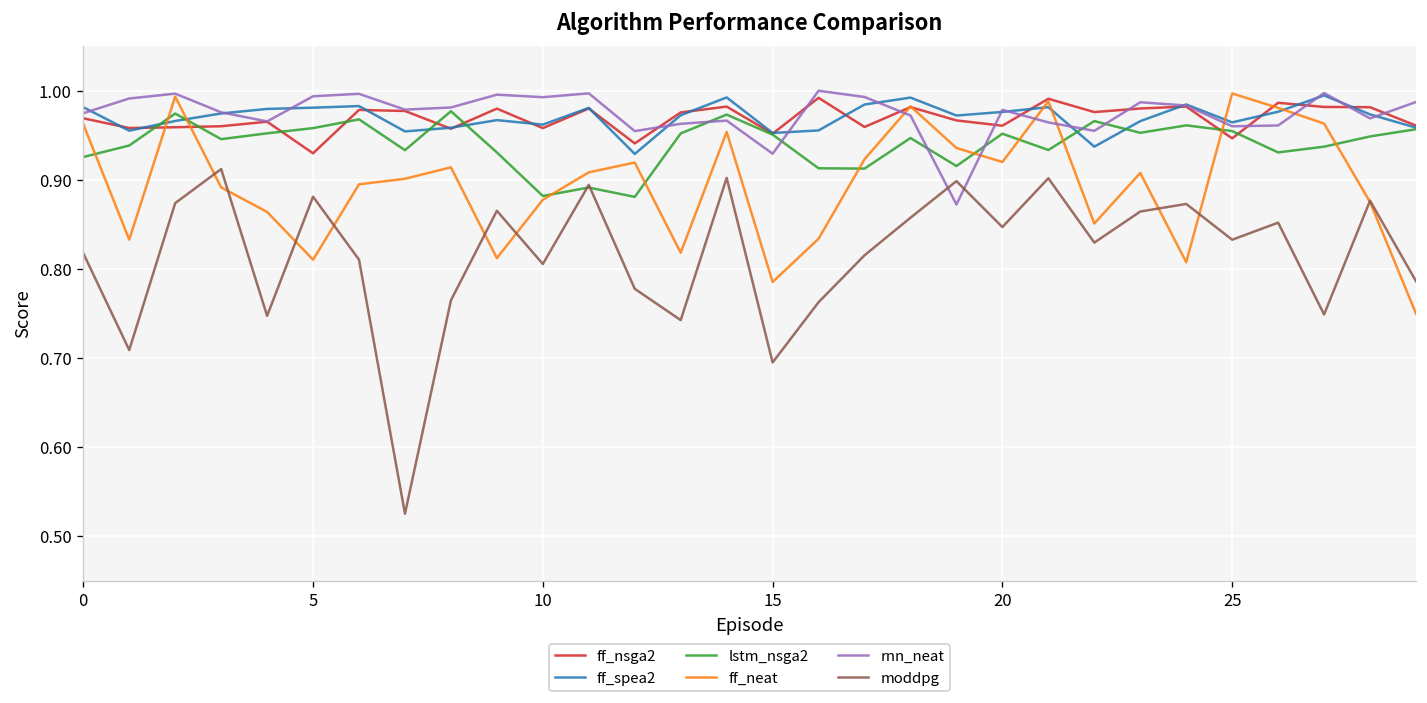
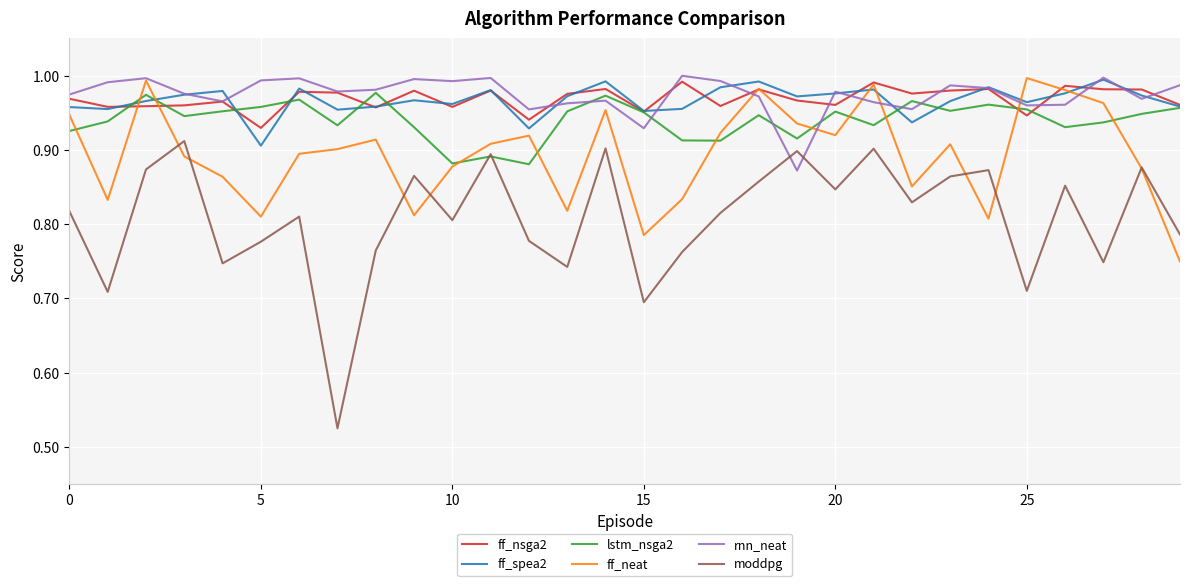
  {
    "ff_nsga2": {
      "0": 0.97,
      "5": 0.93,
      "10": 0.96,
      "20": 0.96,
      "25": 0.95
    },
    "ff_spea2": {
-     "0": 0.98,
-     "5": 0.98,
+     "0": 0.96,
+     "5": 0.91,
      "10": 0.96,
      "25": 0.96
    },
    "lstm_nsga2": {
      "0": 0.93,
      "5": 0.96,
      "10": 0.88,
      "20": 0.95,
      "25": 0.95
    },
    "ff_neat": {
-     "0": 0.96,
+     "0": 0.95,
      "5": 0.81,
      "10": 0.88,
      "15": 0.79,
      "20": 0.92,
      "25": 1.00
    },
    "rnn_neat": {
      "0": 0.97,
      "5": 0.99,
      "10": 0.99,
      "15": 0.93,
      "25": 0.96
    },
    "moddpg": {
      "0": 0.82,
-     "5": 0.88,
+     "5": 0.78,
      "10": 0.81,
      "15": 0.69,
      "20": 0.85,
-     "25": 0.83
+     "25": 0.71
    }
  }
